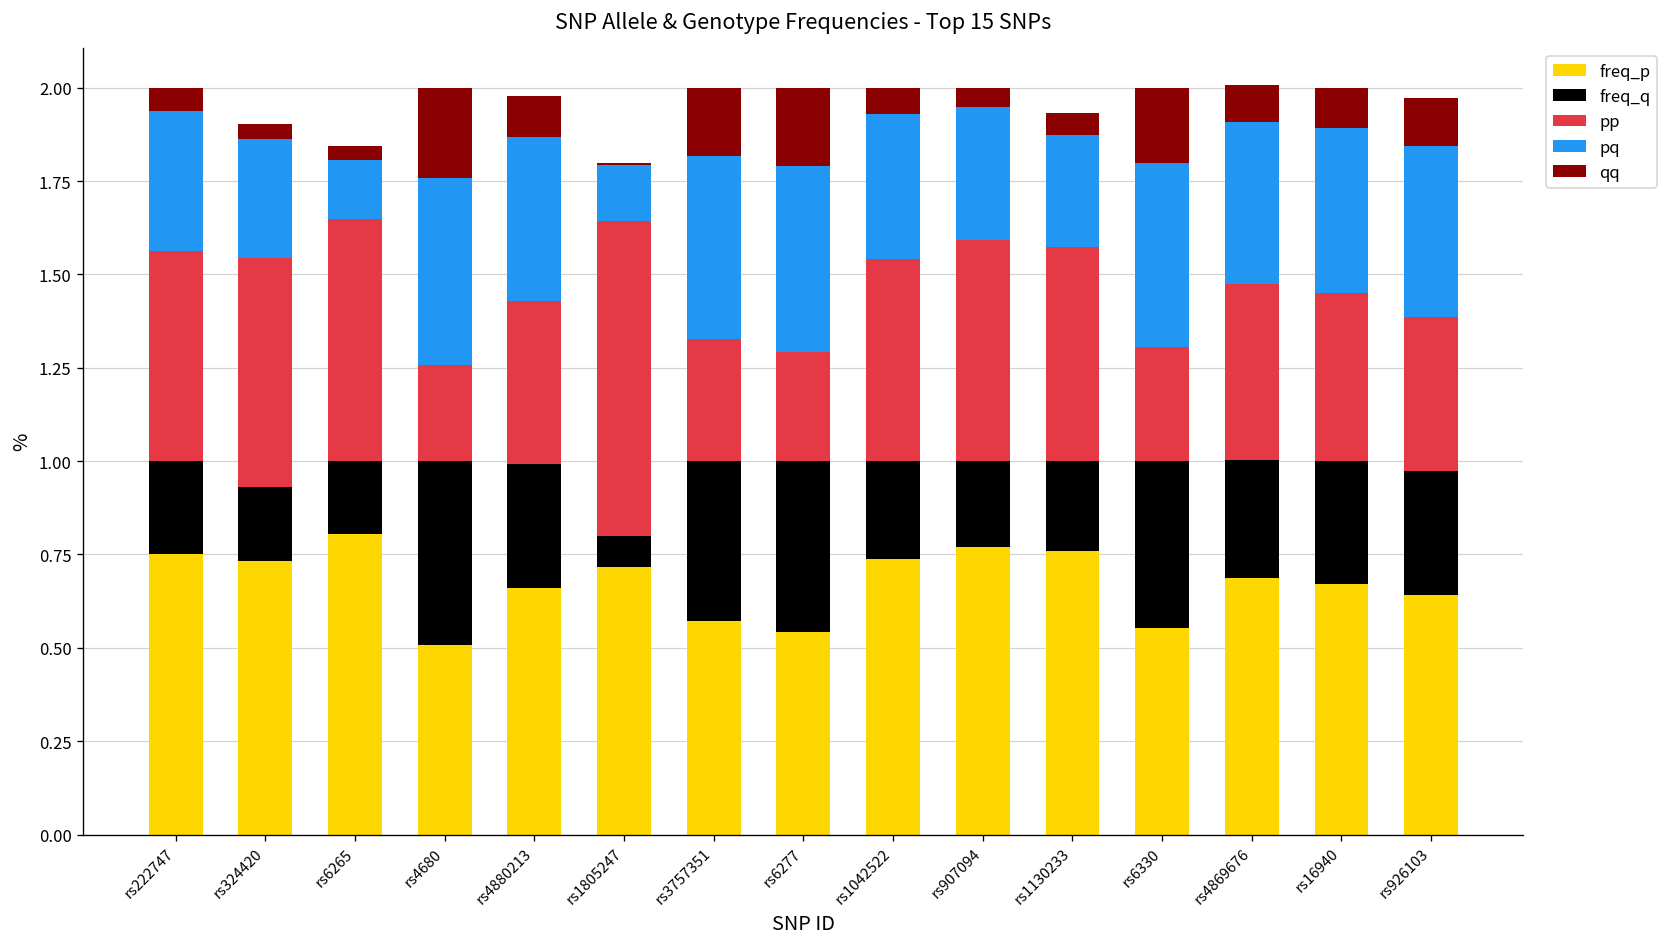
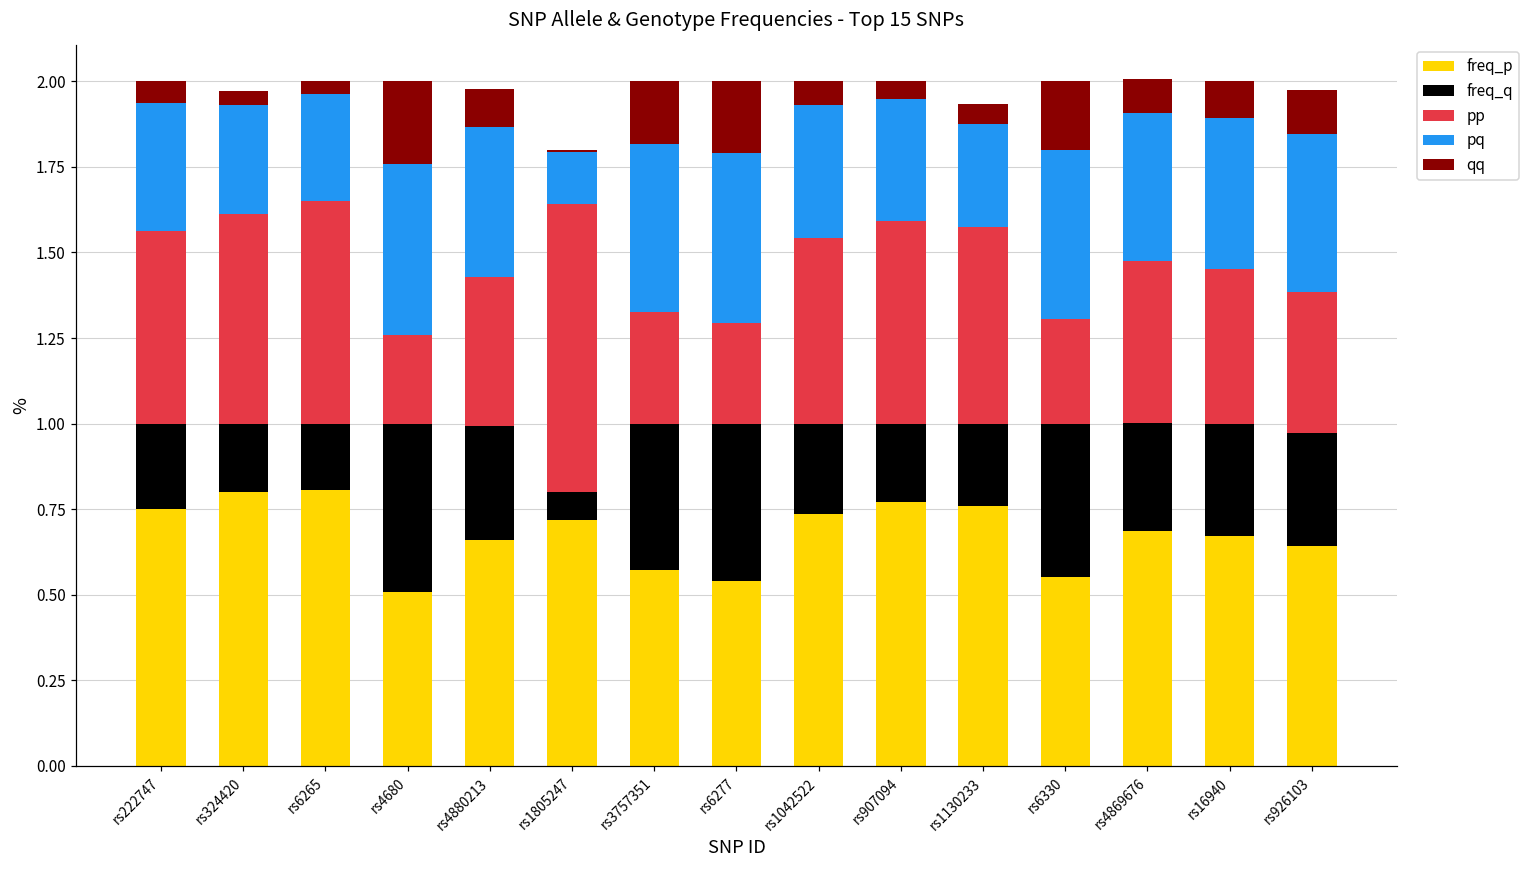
  {
    "freq_p": {
      "rs222747": 0.75,
-     "rs324420": 0.73,
+     "rs324420": 0.80,
      "rs6265": 0.81,
      "rs4680": 0.51,
      "rs4880213": 0.66,
      "rs1805247": 0.72,
      "rs3757351": 0.57,
      "rs6277": 0.54,
      "rs1042522": 0.74,
      "rs907094": 0.77,
      "rs1130233": 0.76,
      "rs6330": 0.55,
      "rs4869676": 0.69,
      "rs16940": 0.67,
      "rs926103": 0.64
    },
    "freq_q": {
      "rs222747": 0.25,
      "rs324420": 0.20,
      "rs6265": 0.19,
      "rs4680": 0.49,
      "rs4880213": 0.33,
      "rs1805247": 0.08,
      "rs3757351": 0.43,
      "rs6277": 0.46,
      "rs1042522": 0.26,
      "rs907094": 0.23,
      "rs1130233": 0.24,
      "rs6330": 0.45,
      "rs4869676": 0.32,
      "rs16940": 0.33,
      "rs926103": 0.33
    },
    "pp": {
      "rs222747": 0.56,
      "rs324420": 0.61,
      "rs6265": 0.65,
      "rs4680": 0.26,
      "rs4880213": 0.43,
      "rs1805247": 0.84,
      "rs3757351": 0.33,
      "rs6277": 0.29,
      "rs1042522": 0.54,
      "rs907094": 0.59,
      "rs1130233": 0.57,
      "rs6330": 0.30,
      "rs4869676": 0.47,
      "rs16940": 0.45,
      "rs926103": 0.41
    },
    "pq": {
      "rs222747": 0.37,
      "rs324420": 0.32,
-     "rs6265": 0.16,
+     "rs6265": 0.31,
      "rs4680": 0.50,
      "rs4880213": 0.44,
      "rs1805247": 0.15,
      "rs3757351": 0.49,
      "rs6277": 0.50,
      "rs1042522": 0.39,
      "rs907094": 0.35,
      "rs1130233": 0.30,
      "rs6330": 0.49,
      "rs4869676": 0.43,
      "rs16940": 0.44,
      "rs926103": 0.46
    },
    "qq": {
      "rs222747": 0.06,
      "rs324420": 0.04,
      "rs6265": 0.04,
      "rs4680": 0.24,
      "rs4880213": 0.11,
      "rs3757351": 0.18,
      "rs6277": 0.21,
      "rs1042522": 0.07,
      "rs907094": 0.05,
      "rs1130233": 0.06,
      "rs6330": 0.20,
      "rs4869676": 0.10,
      "rs16940": 0.11,
      "rs926103": 0.13
    }
  }
